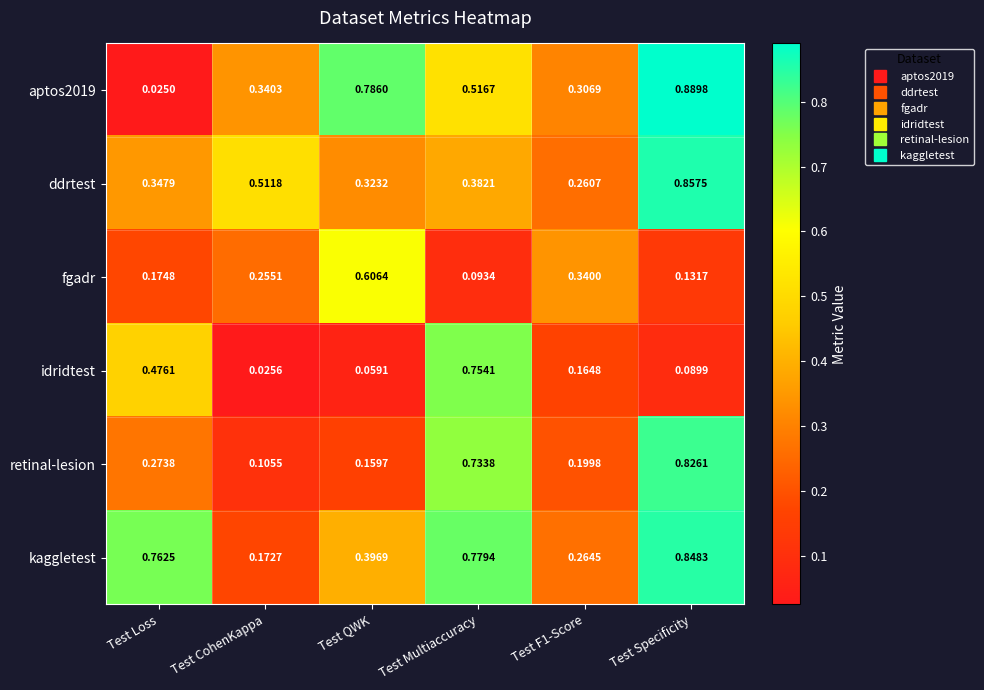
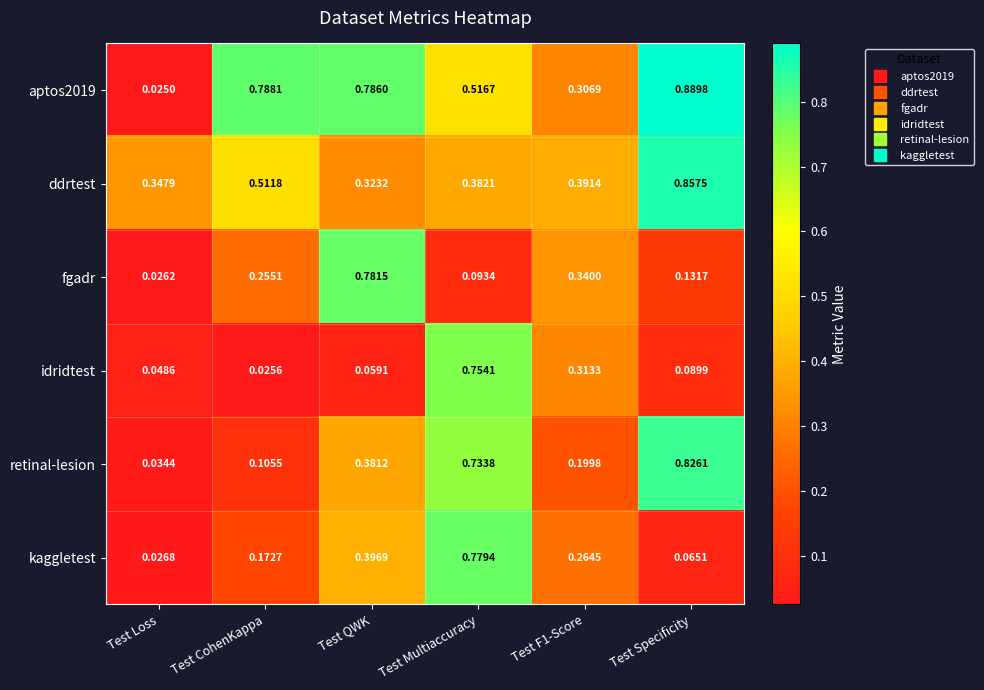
  {
    "aptos2019": {
      "Test Loss": 0.0250,
-     "Test CohenKappa": 0.3403,
+     "Test CohenKappa": 0.7881,
      "Test QWK": 0.7860,
      "Test Multiaccuracy": 0.5167,
      "Test F1-Score": 0.3069,
      "Test Specificity": 0.8898
    },
    "ddrtest": {
      "Test Loss": 0.3479,
      "Test CohenKappa": 0.5118,
      "Test QWK": 0.3232,
      "Test Multiaccuracy": 0.3821,
-     "Test F1-Score": 0.2607,
+     "Test F1-Score": 0.3914,
      "Test Specificity": 0.8575
    },
    "fgadr": {
-     "Test Loss": 0.1748,
+     "Test Loss": 0.0262,
      "Test CohenKappa": 0.2551,
-     "Test QWK": 0.6064,
+     "Test QWK": 0.7815,
      "Test Multiaccuracy": 0.0934,
      "Test F1-Score": 0.3400,
      "Test Specificity": 0.1317
    },
    "idridtest": {
-     "Test Loss": 0.4761,
+     "Test Loss": 0.0486,
      "Test CohenKappa": 0.0256,
      "Test QWK": 0.0591,
      "Test Multiaccuracy": 0.7541,
-     "Test F1-Score": 0.1648,
+     "Test F1-Score": 0.3133,
      "Test Specificity": 0.0899
    },
    "retinal-lesion": {
-     "Test Loss": 0.2738,
+     "Test Loss": 0.0344,
      "Test CohenKappa": 0.1055,
-     "Test QWK": 0.1597,
+     "Test QWK": 0.3812,
      "Test Multiaccuracy": 0.7338,
      "Test F1-Score": 0.1998,
      "Test Specificity": 0.8261
    },
    "kaggletest": {
-     "Test Loss": 0.7625,
+     "Test Loss": 0.0268,
      "Test CohenKappa": 0.1727,
      "Test QWK": 0.3969,
      "Test Multiaccuracy": 0.7794,
      "Test F1-Score": 0.2645,
-     "Test Specificity": 0.8483
+     "Test Specificity": 0.0651
    }
  }
